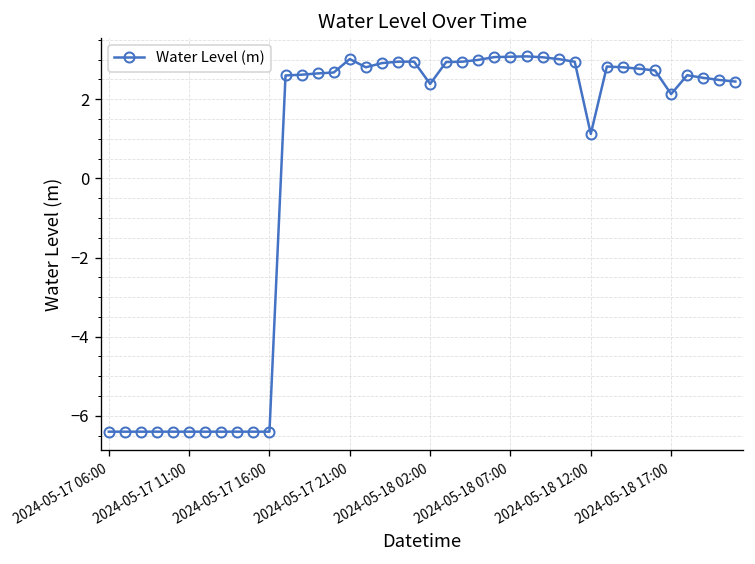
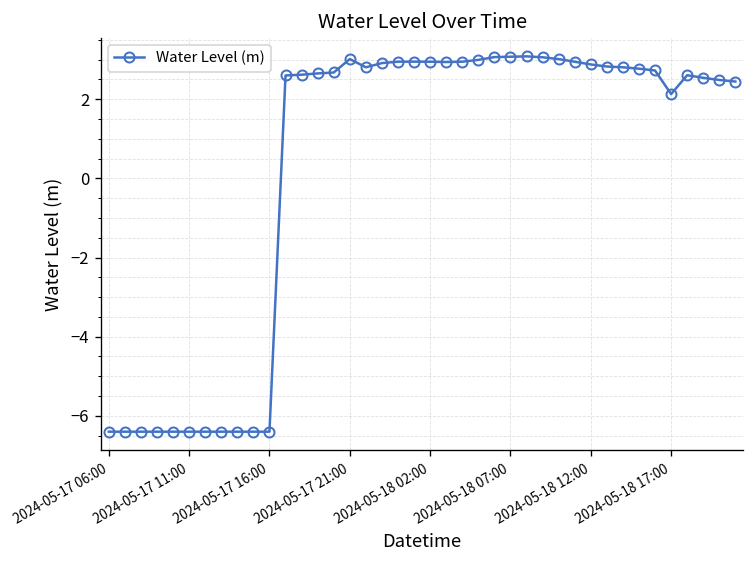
  {
    "2024-05-17 06:00": -6.4,
    "2024-05-17 11:00": -6.4,
    "2024-05-17 16:00": -6.4,
    "2024-05-17 21:00": 3.0,
-   "2024-05-18 02:00": 2.4,
+   "2024-05-18 02:00": 2.9,
    "2024-05-18 07:00": 3.1,
-   "2024-05-18 12:00": 1.1,
+   "2024-05-18 12:00": 2.9,
    "2024-05-18 17:00": 2.1
  }
